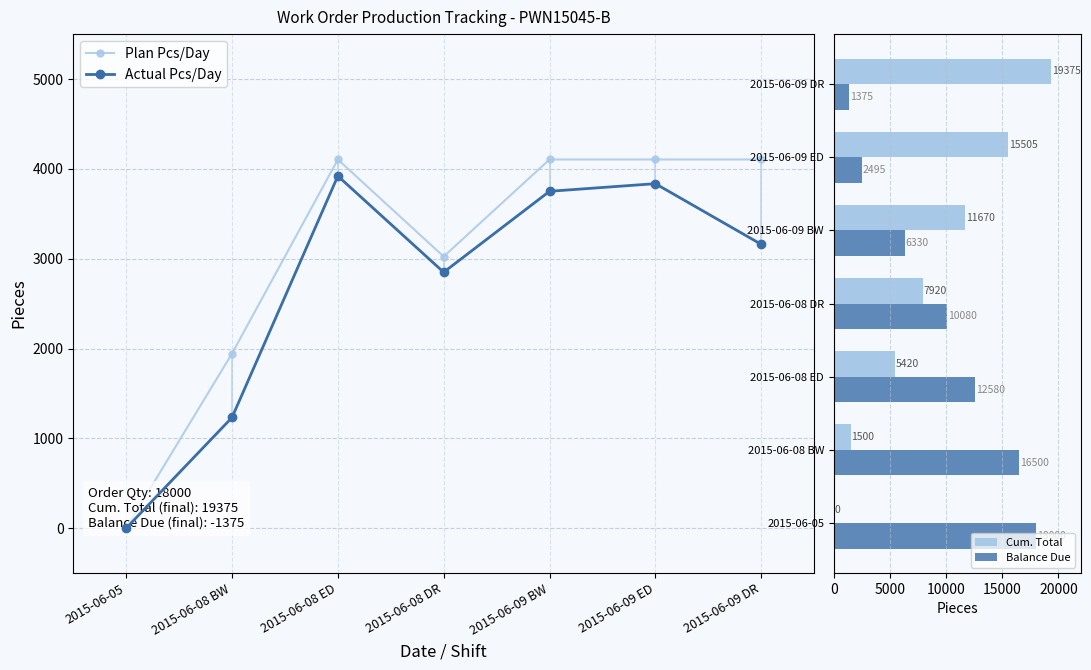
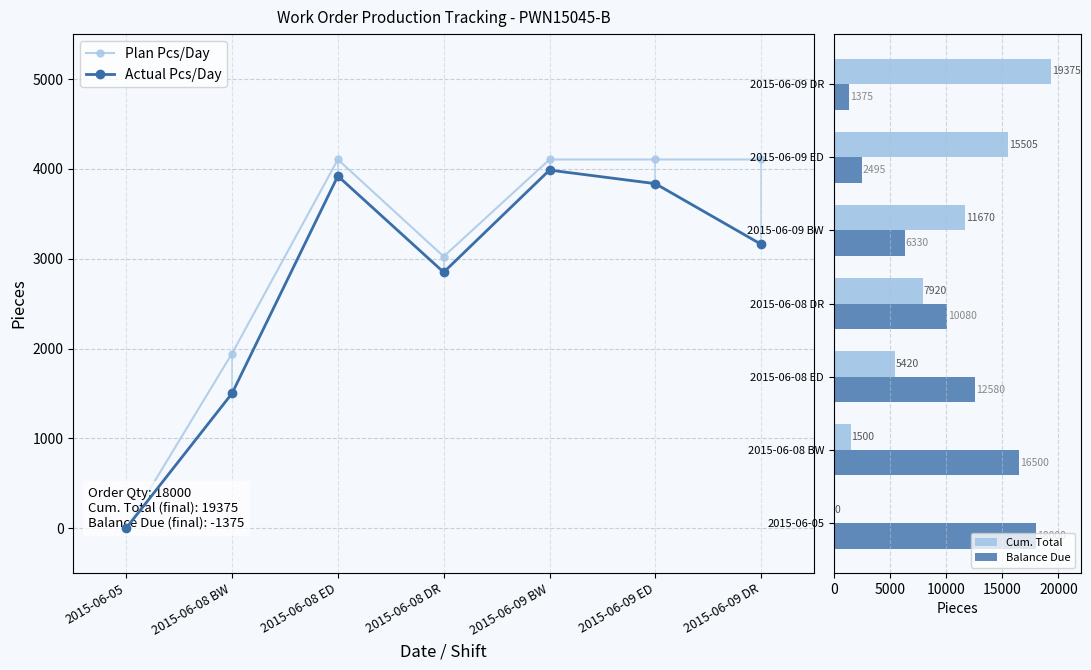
  {
    "Work Order Production Tracking - PWN15045-B": {
      "Actual Pcs/Day": {
-       "2015-06-08 BW": 1200,
-       "2015-06-09 BW": 3800
+       "2015-06-08 BW": 1500,
+       "2015-06-09 BW": 4000
      }
    }
  }
